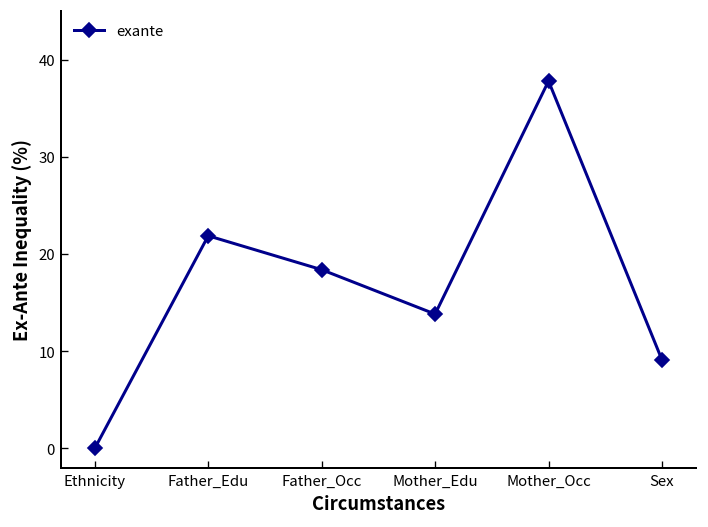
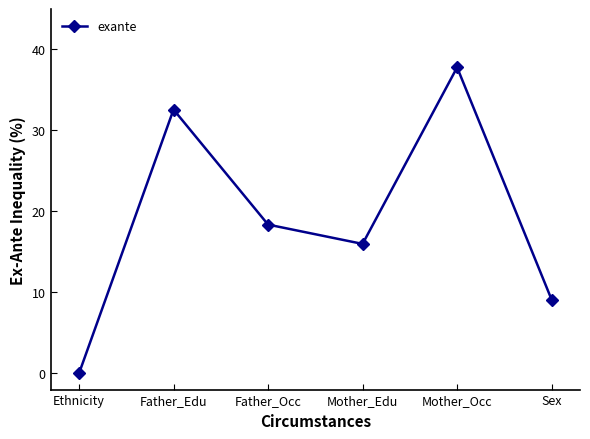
  {
    "Ethnicity": 0,
-   "Father_Edu": 22,
+   "Father_Edu": 33,
    "Father_Occ": 18,
-   "Mother_Edu": 14,
+   "Mother_Edu": 16,
    "Mother_Occ": 38,
    "Sex": 9
  }
